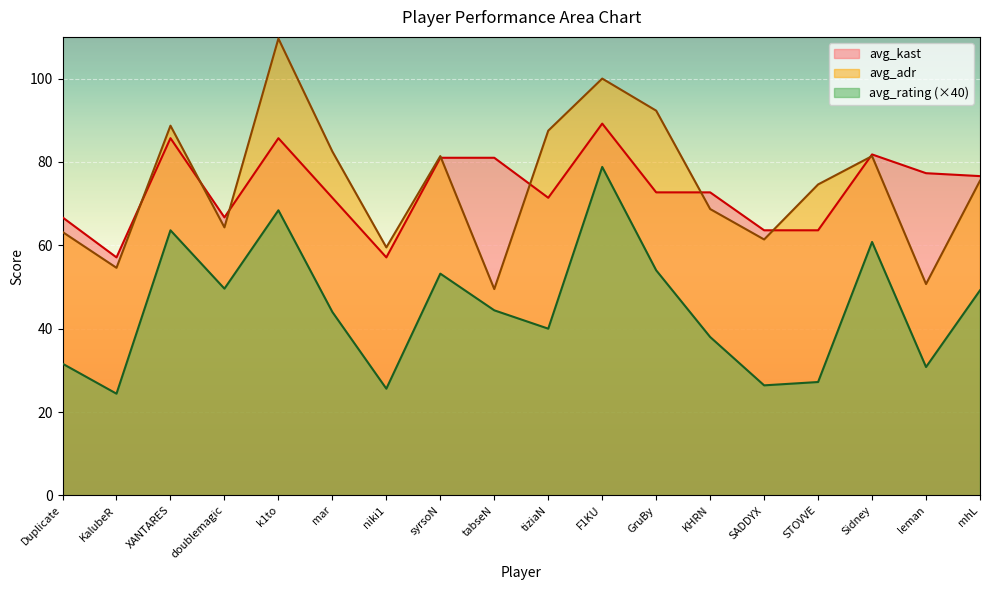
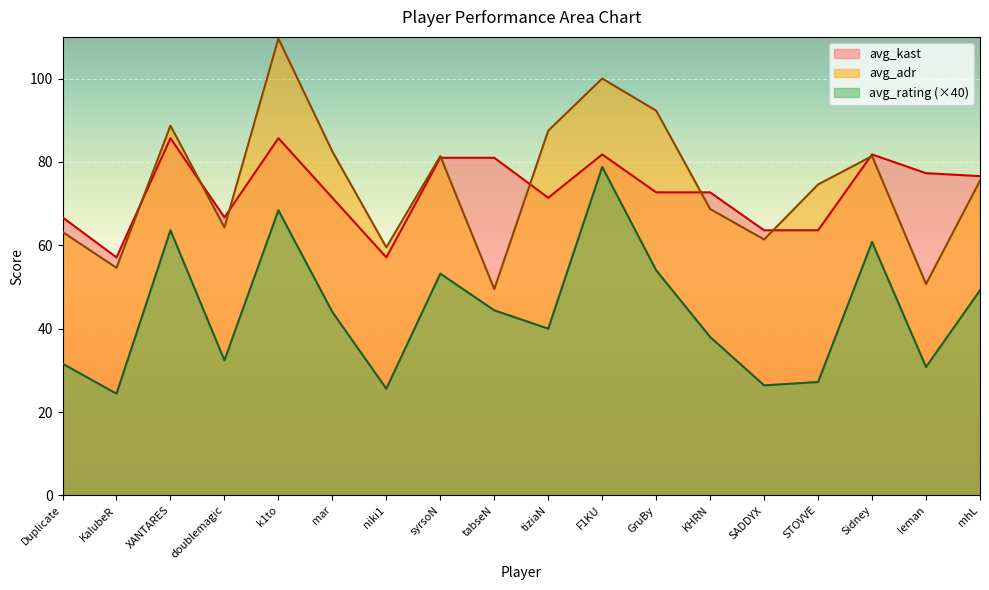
  {
    "avg_kast": {
      "Duplicate": 67,
      "KalubeR": 57,
      "XANTARES": 86,
      "doublemagic": 67,
      "k1to": 86,
      "mar": 71,
      "niki1": 57,
      "tabseN": 81,
      "tiziaN": 71,
-     "F1KU": 89,
+     "F1KU": 82,
      "GruBy": 73,
      "KHRN": 73,
      "SADDYX": 64,
      "STOVVE": 64,
      "leman": 77,
      "mhL": 77
    },
    "avg_adr": {
      "Duplicate": 63,
      "KalubeR": 55,
      "XANTARES": 89,
      "doublemagic": 64,
      "k1to": 110,
      "mar": 83,
      "niki1": 60,
      "tabseN": 50,
      "tiziaN": 88,
      "F1KU": 100,
      "GruBy": 92,
      "KHRN": 69,
      "SADDYX": 61,
      "STOVVE": 75,
      "leman": 51,
      "mhL": 76
    },
    "avg_rating (×40)": {
      "Duplicate": 32,
      "KalubeR": 24,
      "XANTARES": 64,
-     "doublemagic": 50,
+     "doublemagic": 32,
      "k1to": 68,
      "mar": 44,
      "niki1": 26,
      "syrsoN": 53,
      "tabseN": 44,
      "tiziaN": 40,
      "F1KU": 79,
      "GruBy": 54,
      "KHRN": 38,
      "SADDYX": 26,
      "STOVVE": 27,
      "Sidney": 61,
      "leman": 31,
      "mhL": 49
    }
  }
